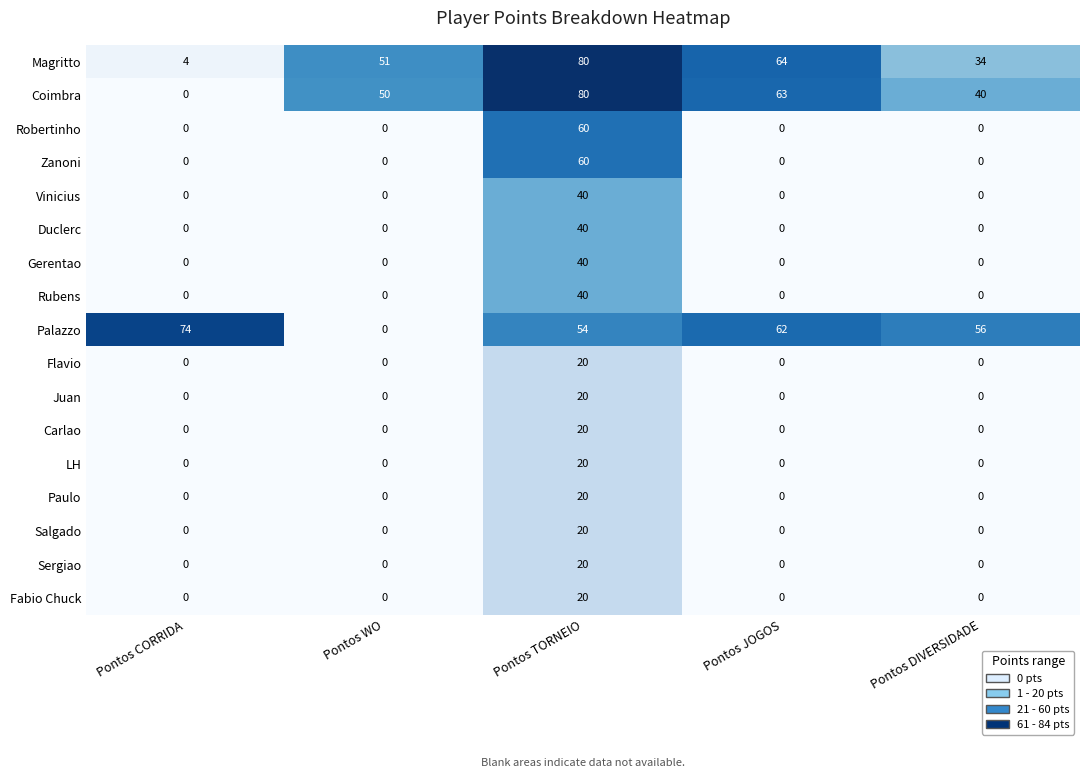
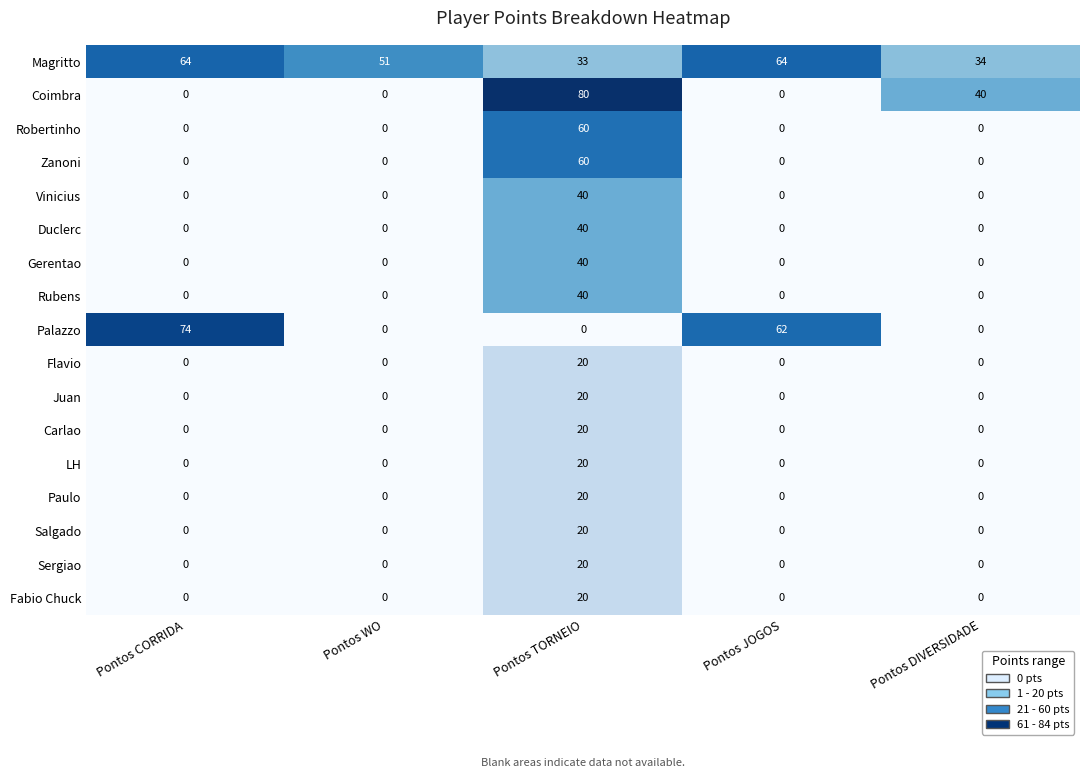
  {
    "Magritto": {
-     "Pontos CORRIDA": 4,
+     "Pontos CORRIDA": 64,
      "Pontos WO": 51,
-     "Pontos TORNEIO": 80,
+     "Pontos TORNEIO": 33,
      "Pontos JOGOS": 64,
      "Pontos DIVERSIDADE": 34
    },
    "Coimbra": {
      "Pontos CORRIDA": 0,
-     "Pontos WO": 50,
+     "Pontos WO": 0,
      "Pontos TORNEIO": 80,
-     "Pontos JOGOS": 63,
+     "Pontos JOGOS": 0,
      "Pontos DIVERSIDADE": 40
    },
    "Robertinho": {
      "Pontos CORRIDA": 0,
      "Pontos WO": 0,
      "Pontos TORNEIO": 60,
      "Pontos JOGOS": 0,
      "Pontos DIVERSIDADE": 0
    },
    "Zanoni": {
      "Pontos CORRIDA": 0,
      "Pontos WO": 0,
      "Pontos TORNEIO": 60,
      "Pontos JOGOS": 0,
      "Pontos DIVERSIDADE": 0
    },
    "Vinicius": {
      "Pontos CORRIDA": 0,
      "Pontos WO": 0,
      "Pontos TORNEIO": 40,
      "Pontos JOGOS": 0,
      "Pontos DIVERSIDADE": 0
    },
    "Duclerc": {
      "Pontos CORRIDA": 0,
      "Pontos WO": 0,
      "Pontos TORNEIO": 40,
      "Pontos JOGOS": 0,
      "Pontos DIVERSIDADE": 0
    },
    "Gerentao": {
      "Pontos CORRIDA": 0,
      "Pontos WO": 0,
      "Pontos TORNEIO": 40,
      "Pontos JOGOS": 0,
      "Pontos DIVERSIDADE": 0
    },
    "Rubens": {
      "Pontos CORRIDA": 0,
      "Pontos WO": 0,
      "Pontos TORNEIO": 40,
      "Pontos JOGOS": 0,
      "Pontos DIVERSIDADE": 0
    },
    "Palazzo": {
      "Pontos CORRIDA": 74,
      "Pontos WO": 0,
-     "Pontos TORNEIO": 54,
+     "Pontos TORNEIO": 0,
      "Pontos JOGOS": 62,
-     "Pontos DIVERSIDADE": 56
+     "Pontos DIVERSIDADE": 0
    },
    "Flavio": {
      "Pontos CORRIDA": 0,
      "Pontos WO": 0,
      "Pontos TORNEIO": 20,
      "Pontos JOGOS": 0,
      "Pontos DIVERSIDADE": 0
    },
    "Juan": {
      "Pontos CORRIDA": 0,
      "Pontos WO": 0,
      "Pontos TORNEIO": 20,
      "Pontos JOGOS": 0,
      "Pontos DIVERSIDADE": 0
    },
    "Carlao": {
      "Pontos CORRIDA": 0,
      "Pontos WO": 0,
      "Pontos TORNEIO": 20,
      "Pontos JOGOS": 0,
      "Pontos DIVERSIDADE": 0
    },
    "LH": {
      "Pontos CORRIDA": 0,
      "Pontos WO": 0,
      "Pontos TORNEIO": 20,
      "Pontos JOGOS": 0,
      "Pontos DIVERSIDADE": 0
    },
    "Paulo": {
      "Pontos CORRIDA": 0,
      "Pontos WO": 0,
      "Pontos TORNEIO": 20,
      "Pontos JOGOS": 0,
      "Pontos DIVERSIDADE": 0
    },
    "Salgado": {
      "Pontos CORRIDA": 0,
      "Pontos WO": 0,
      "Pontos TORNEIO": 20,
      "Pontos JOGOS": 0,
      "Pontos DIVERSIDADE": 0
    },
    "Sergiao": {
      "Pontos CORRIDA": 0,
      "Pontos WO": 0,
      "Pontos TORNEIO": 20,
      "Pontos JOGOS": 0,
      "Pontos DIVERSIDADE": 0
    },
    "Fabio Chuck": {
      "Pontos CORRIDA": 0,
      "Pontos WO": 0,
      "Pontos TORNEIO": 20,
      "Pontos JOGOS": 0,
      "Pontos DIVERSIDADE": 0
    }
  }
